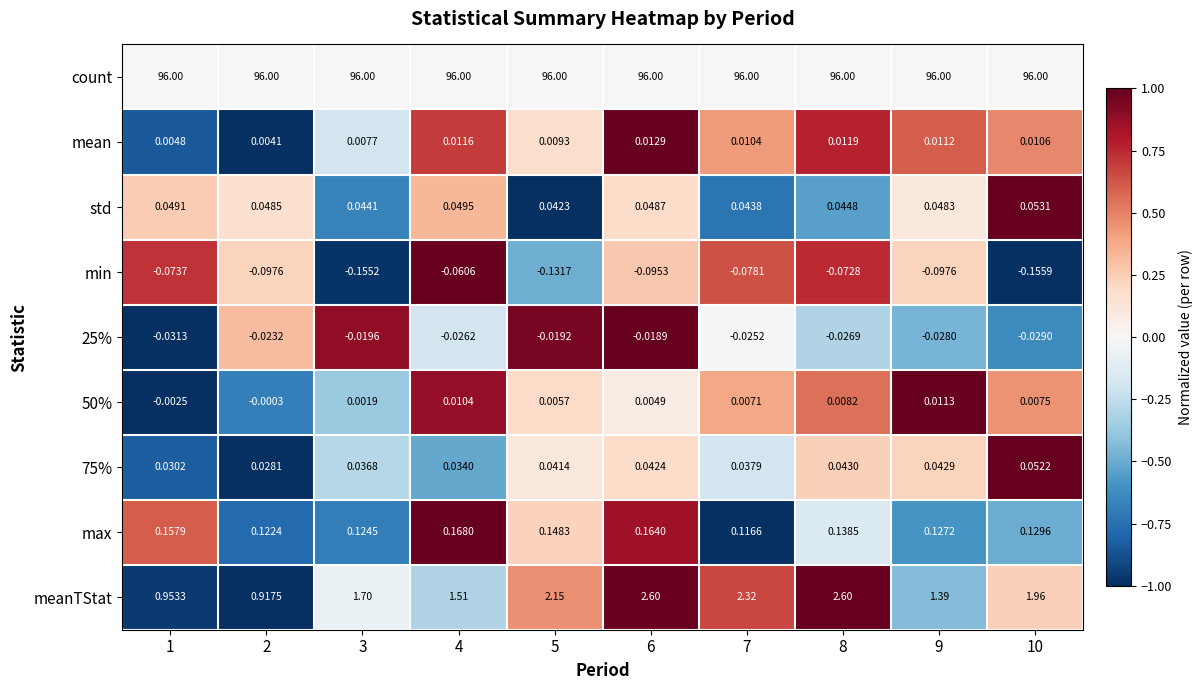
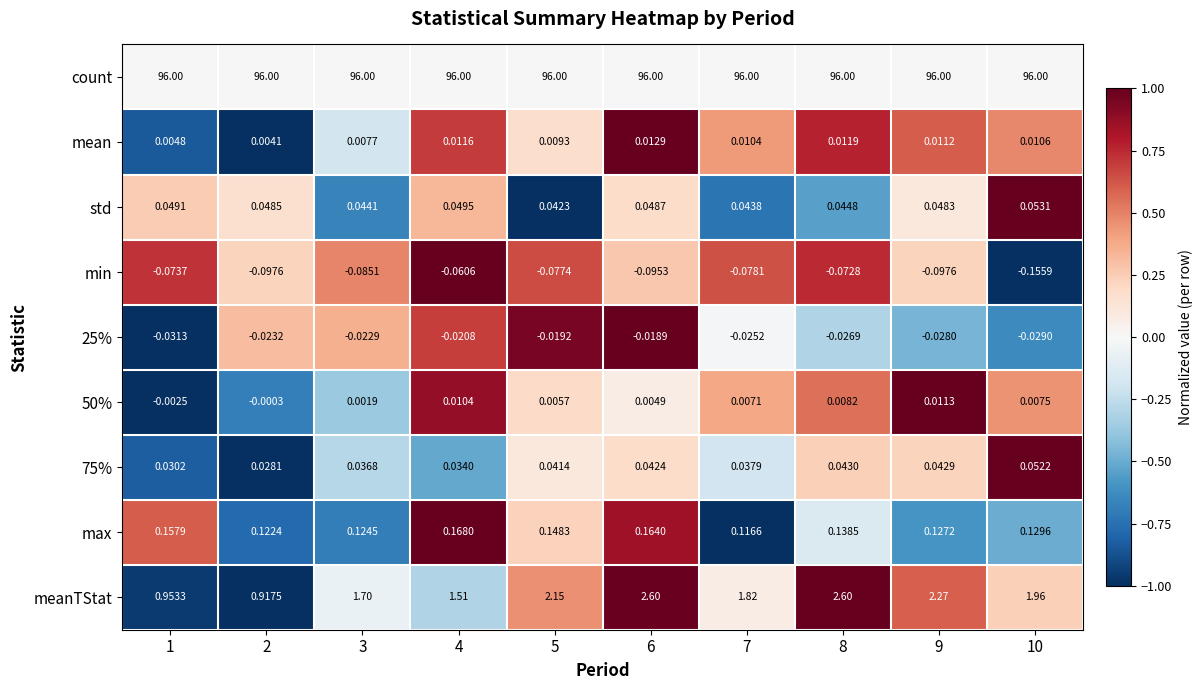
  {
    "count": {
      "1": 96.00,
      "2": 96.00,
      "3": 96.00,
      "4": 96.00,
      "5": 96.00,
      "6": 96.00,
      "7": 96.00,
      "8": 96.00,
      "9": 96.00,
      "10": 96.00
    },
    "mean": {
      "1": 0.0048,
      "2": 0.0041,
      "3": 0.0077,
      "4": 0.0116,
      "5": 0.0093,
      "6": 0.0129,
      "7": 0.0104,
      "8": 0.0119,
      "9": 0.0112,
      "10": 0.0106
    },
    "std": {
      "1": 0.0491,
      "2": 0.0485,
      "3": 0.0441,
      "4": 0.0495,
      "5": 0.0423,
      "6": 0.0487,
      "7": 0.0438,
      "8": 0.0448,
      "9": 0.0483,
      "10": 0.0531
    },
    "min": {
      "1": -0.0737,
      "2": -0.0976,
-     "3": -0.1552,
+     "3": -0.0851,
      "4": -0.0606,
-     "5": -0.1317,
+     "5": -0.0774,
      "6": -0.0953,
      "7": -0.0781,
      "8": -0.0728,
      "9": -0.0976,
      "10": -0.1559
    },
    "25%": {
      "1": -0.0313,
      "2": -0.0232,
-     "3": -0.0196,
-     "4": -0.0262,
+     "3": -0.0229,
+     "4": -0.0208,
      "5": -0.0192,
      "6": -0.0189,
      "7": -0.0252,
      "8": -0.0269,
      "9": -0.0280,
      "10": -0.0290
    },
    "50%": {
      "1": -0.0025,
      "2": -0.0003,
      "3": 0.0019,
      "4": 0.0104,
      "5": 0.0057,
      "6": 0.0049,
      "7": 0.0071,
      "8": 0.0082,
      "9": 0.0113,
      "10": 0.0075
    },
    "75%": {
      "1": 0.0302,
      "2": 0.0281,
      "3": 0.0368,
      "4": 0.0340,
      "5": 0.0414,
      "6": 0.0424,
      "7": 0.0379,
      "8": 0.0430,
      "9": 0.0429,
      "10": 0.0522
    },
    "max": {
      "1": 0.1579,
      "2": 0.1224,
      "3": 0.1245,
      "4": 0.1680,
      "5": 0.1483,
      "6": 0.1640,
      "7": 0.1166,
      "8": 0.1385,
      "9": 0.1272,
      "10": 0.1296
    },
    "meanTStat": {
      "1": 0.9533,
      "2": 0.9175,
      "3": 1.70,
      "4": 1.51,
      "5": 2.15,
      "6": 2.60,
-     "7": 2.32,
+     "7": 1.82,
      "8": 2.60,
-     "9": 1.39,
+     "9": 2.27,
      "10": 1.96
    }
  }
